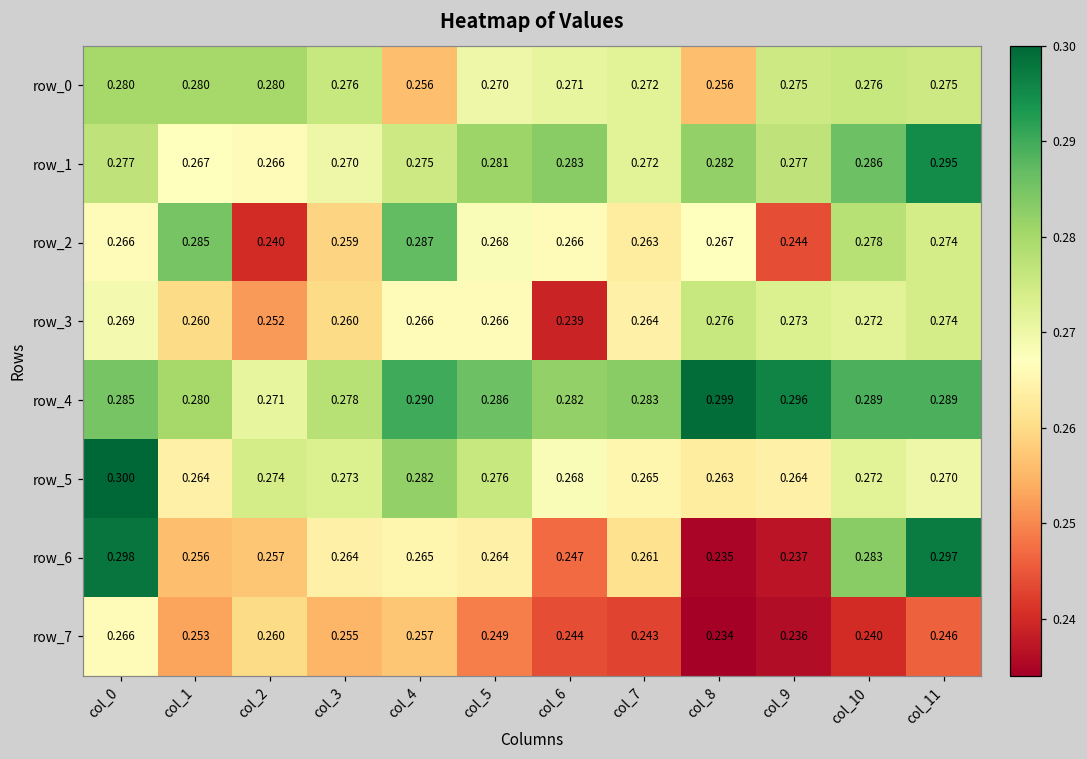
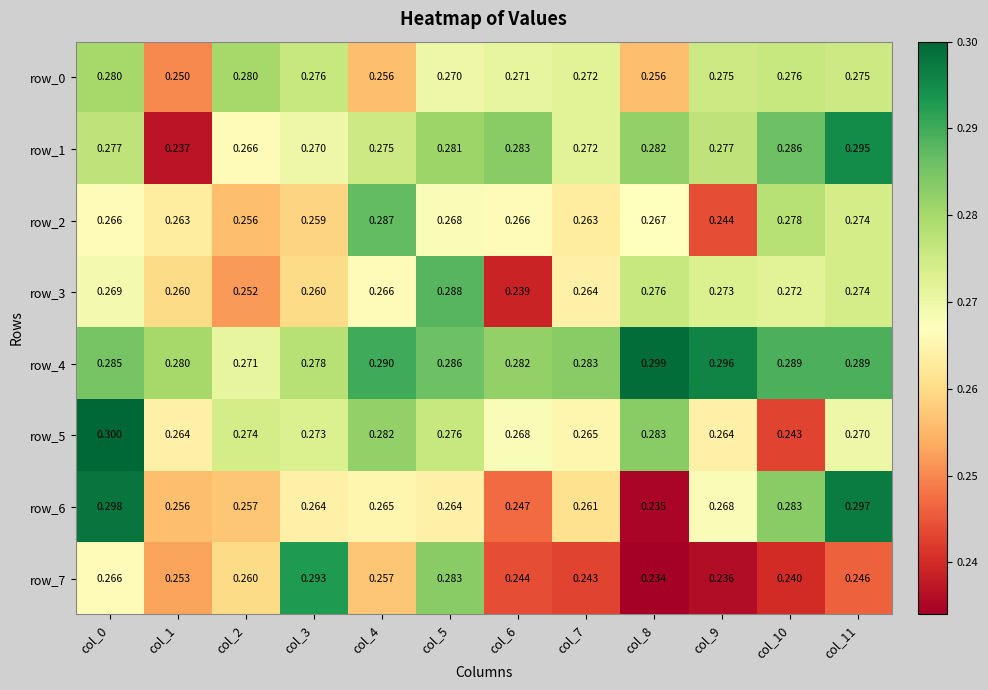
  {
    "row_0": {
      "col_0": 0.280,
-     "col_1": 0.280,
+     "col_1": 0.250,
      "col_2": 0.280,
      "col_3": 0.276,
      "col_4": 0.256,
      "col_5": 0.270,
      "col_6": 0.271,
      "col_7": 0.272,
      "col_8": 0.256,
      "col_9": 0.275,
      "col_10": 0.276,
      "col_11": 0.275
    },
    "row_1": {
      "col_0": 0.277,
-     "col_1": 0.267,
+     "col_1": 0.237,
      "col_2": 0.266,
      "col_3": 0.270,
      "col_4": 0.275,
      "col_5": 0.281,
      "col_6": 0.283,
      "col_7": 0.272,
      "col_8": 0.282,
      "col_9": 0.277,
      "col_10": 0.286,
      "col_11": 0.295
    },
    "row_2": {
      "col_0": 0.266,
-     "col_1": 0.285,
-     "col_2": 0.240,
+     "col_1": 0.263,
+     "col_2": 0.256,
      "col_3": 0.259,
      "col_4": 0.287,
      "col_5": 0.268,
      "col_6": 0.266,
      "col_7": 0.263,
      "col_8": 0.267,
      "col_9": 0.244,
      "col_10": 0.278,
      "col_11": 0.274
    },
    "row_3": {
      "col_0": 0.269,
      "col_1": 0.260,
      "col_2": 0.252,
      "col_3": 0.260,
      "col_4": 0.266,
-     "col_5": 0.266,
+     "col_5": 0.288,
      "col_6": 0.239,
      "col_7": 0.264,
      "col_8": 0.276,
      "col_9": 0.273,
      "col_10": 0.272,
      "col_11": 0.274
    },
    "row_4": {
      "col_0": 0.285,
      "col_1": 0.280,
      "col_2": 0.271,
      "col_3": 0.278,
      "col_4": 0.290,
      "col_5": 0.286,
      "col_6": 0.282,
      "col_7": 0.283,
      "col_8": 0.299,
      "col_9": 0.296,
      "col_10": 0.289,
      "col_11": 0.289
    },
    "row_5": {
      "col_0": 0.300,
      "col_1": 0.264,
      "col_2": 0.274,
      "col_3": 0.273,
      "col_4": 0.282,
      "col_5": 0.276,
      "col_6": 0.268,
      "col_7": 0.265,
-     "col_8": 0.263,
+     "col_8": 0.283,
      "col_9": 0.264,
-     "col_10": 0.272,
+     "col_10": 0.243,
      "col_11": 0.270
    },
    "row_6": {
      "col_0": 0.298,
      "col_1": 0.256,
      "col_2": 0.257,
      "col_3": 0.264,
      "col_4": 0.265,
      "col_5": 0.264,
      "col_6": 0.247,
      "col_7": 0.261,
      "col_8": 0.235,
-     "col_9": 0.237,
+     "col_9": 0.268,
      "col_10": 0.283,
      "col_11": 0.297
    },
    "row_7": {
      "col_0": 0.266,
      "col_1": 0.253,
      "col_2": 0.260,
-     "col_3": 0.255,
+     "col_3": 0.293,
      "col_4": 0.257,
-     "col_5": 0.249,
+     "col_5": 0.283,
      "col_6": 0.244,
      "col_7": 0.243,
      "col_8": 0.234,
      "col_9": 0.236,
      "col_10": 0.240,
      "col_11": 0.246
    }
  }
